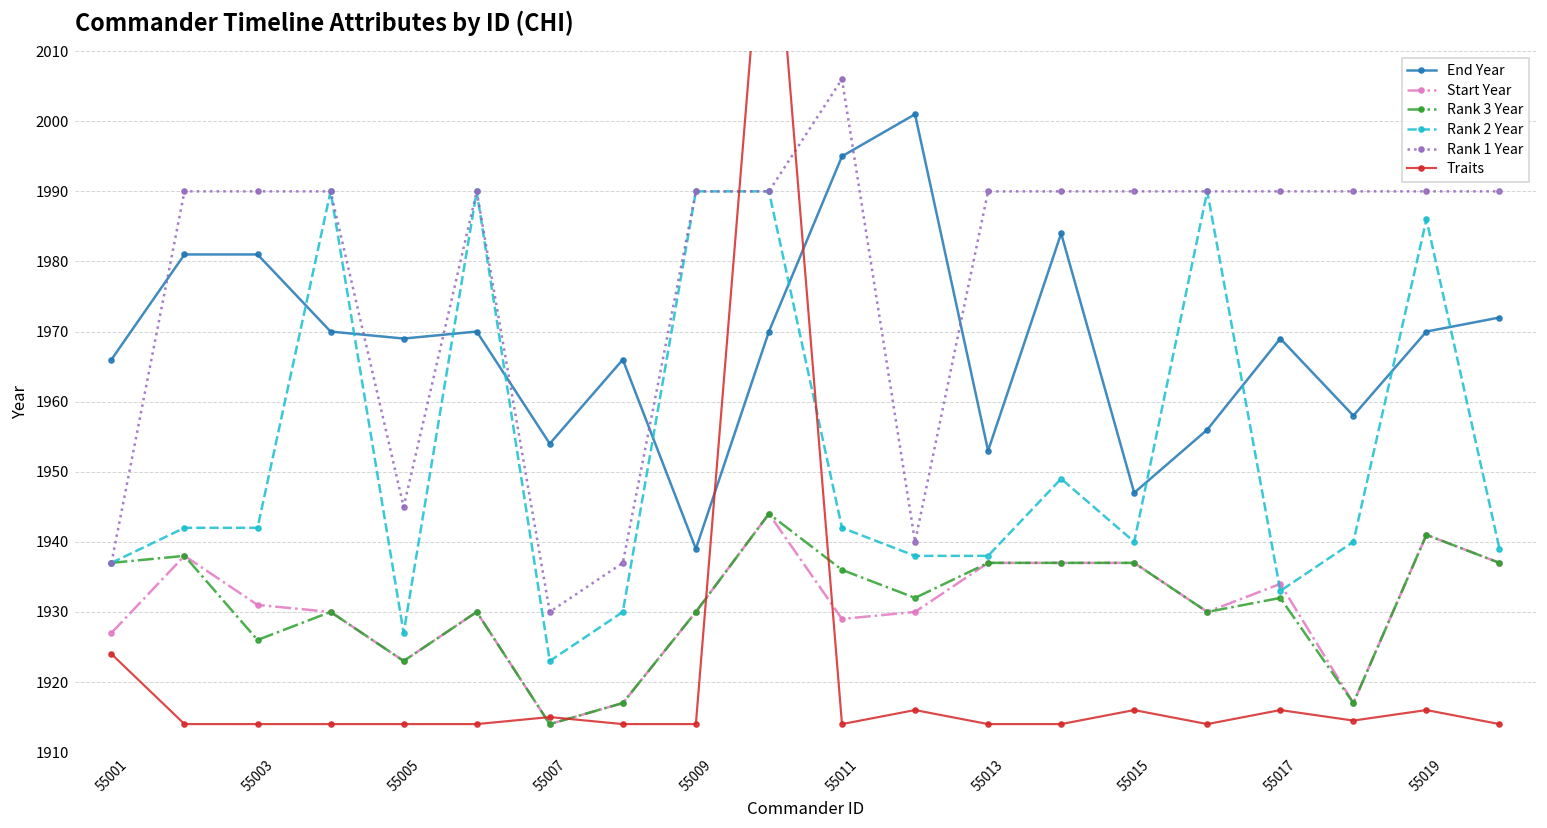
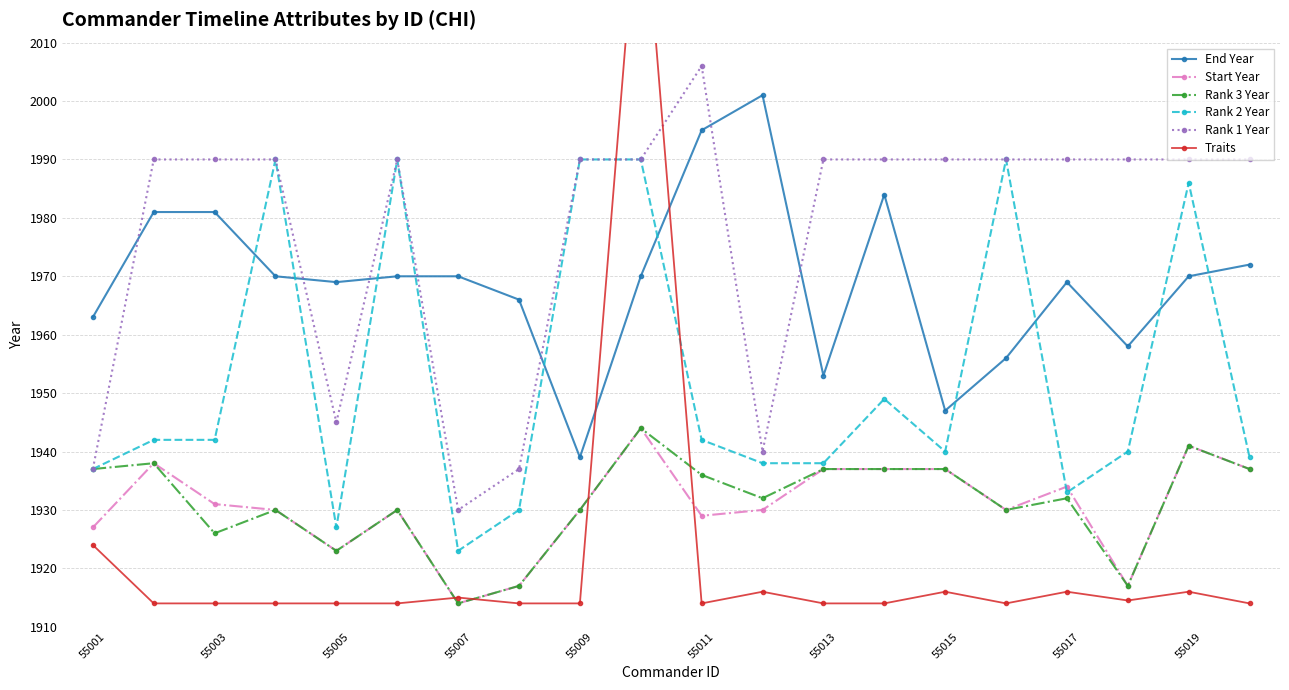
  {
    "End Year": {
-     "55001": 1966,
+     "55001": 1963,
      "55003": 1981,
      "55005": 1969,
-     "55007": 1954,
+     "55007": 1970,
      "55009": 1939,
      "55011": 1995,
      "55013": 1953,
      "55015": 1947,
      "55017": 1969,
      "55019": 1970
    },
    "Start Year": {
      "55001": 1927,
      "55003": 1931,
      "55011": 1929,
      "55017": 1934
    },
    "Rank 3 Year": {
      "55003": 1926,
      "55011": 1936,
      "55017": 1932
    },
    "Rank 2 Year": {
      "55003": 1942,
      "55005": 1927,
      "55007": 1923,
      "55011": 1942,
      "55013": 1938,
      "55015": 1940,
      "55017": 1933,
      "55019": 1986
    },
    "Rank 1 Year": {
      "55003": 1990,
      "55005": 1945,
      "55007": 1930,
      "55011": 2006,
      "55013": 1990,
      "55015": 1990,
      "55017": 1990
    },
    "Traits": {
      "55001": 1924,
      "55003": 1914,
      "55005": 1914,
      "55007": 1915,
      "55009": 1914,
      "55011": 1914,
      "55013": 1914,
      "55015": 1916,
      "55017": 1916,
      "55019": 1916
    }
  }
